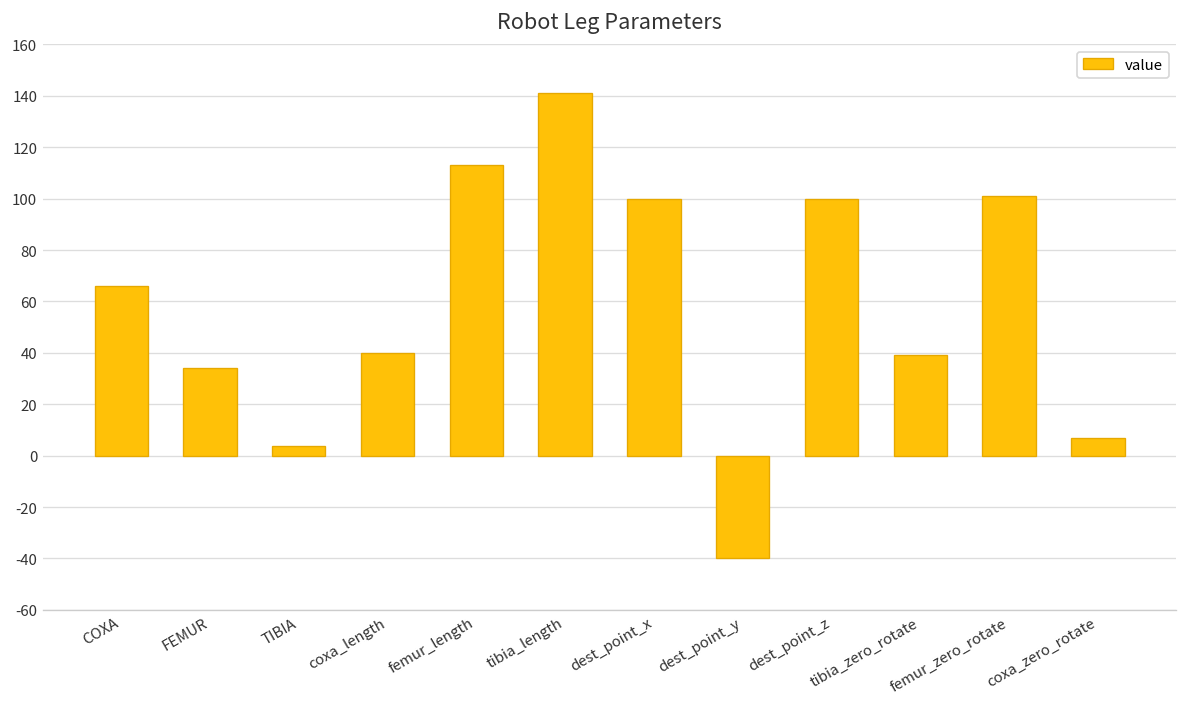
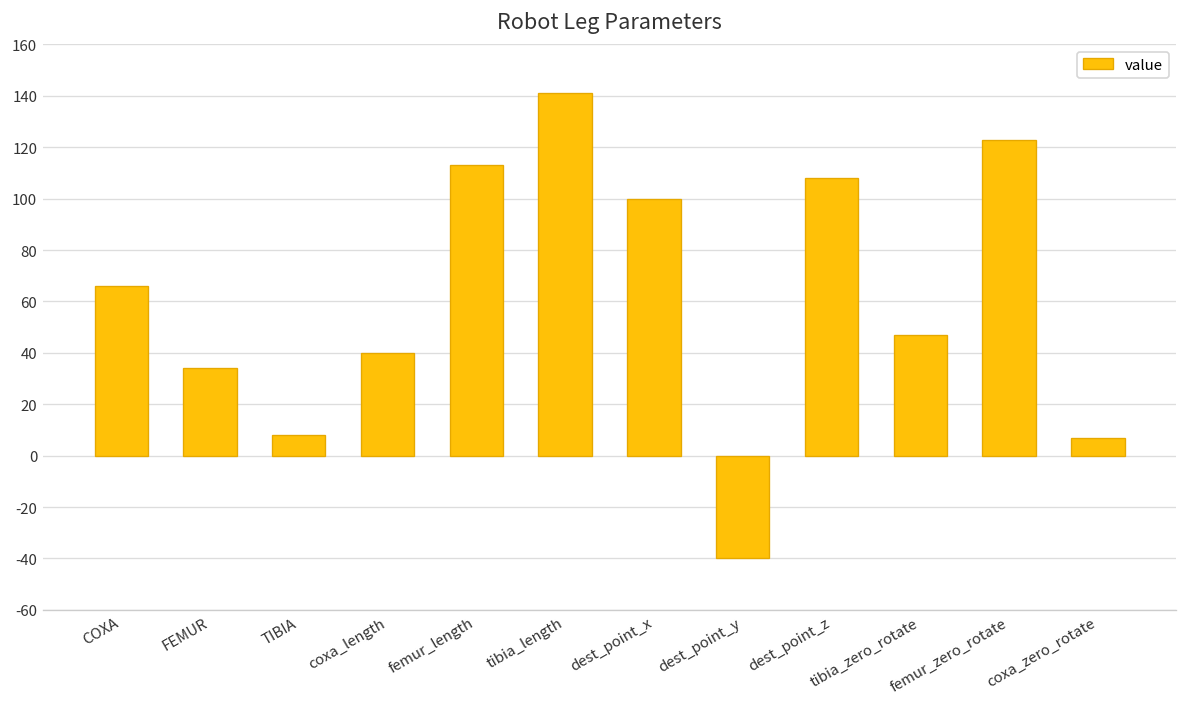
  {
    "COXA": 66,
    "FEMUR": 34,
-   "TIBIA": 4,
+   "TIBIA": 8,
    "coxa_length": 40,
    "femur_length": 113,
    "tibia_length": 141,
    "dest_point_x": 100,
    "dest_point_y": -40,
-   "dest_point_z": 100,
-   "tibia_zero_rotate": 39,
-   "femur_zero_rotate": 101,
+   "dest_point_z": 108,
+   "tibia_zero_rotate": 47,
+   "femur_zero_rotate": 123,
    "coxa_zero_rotate": 7
  }
